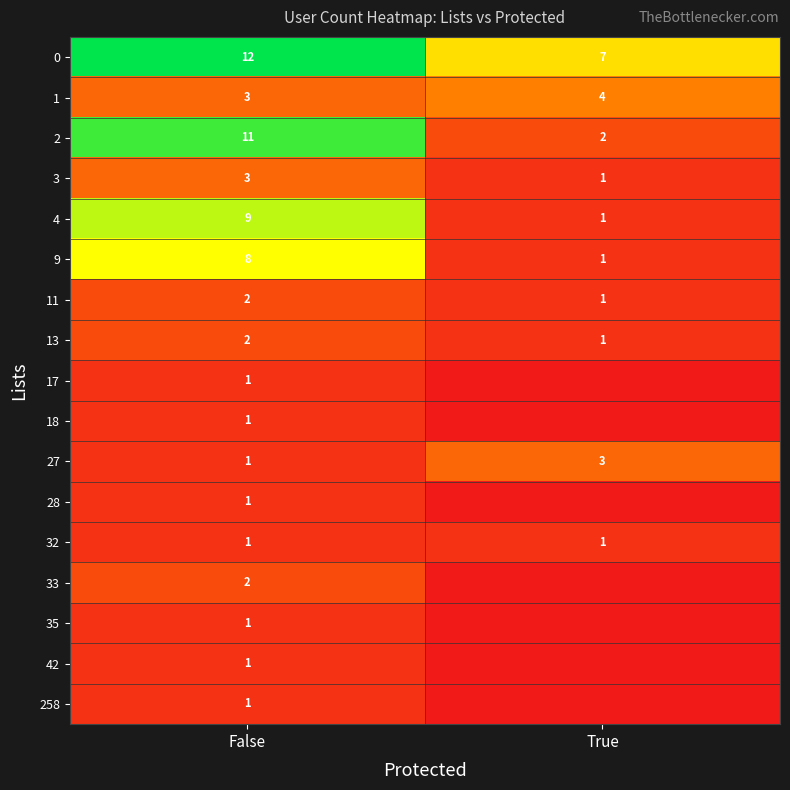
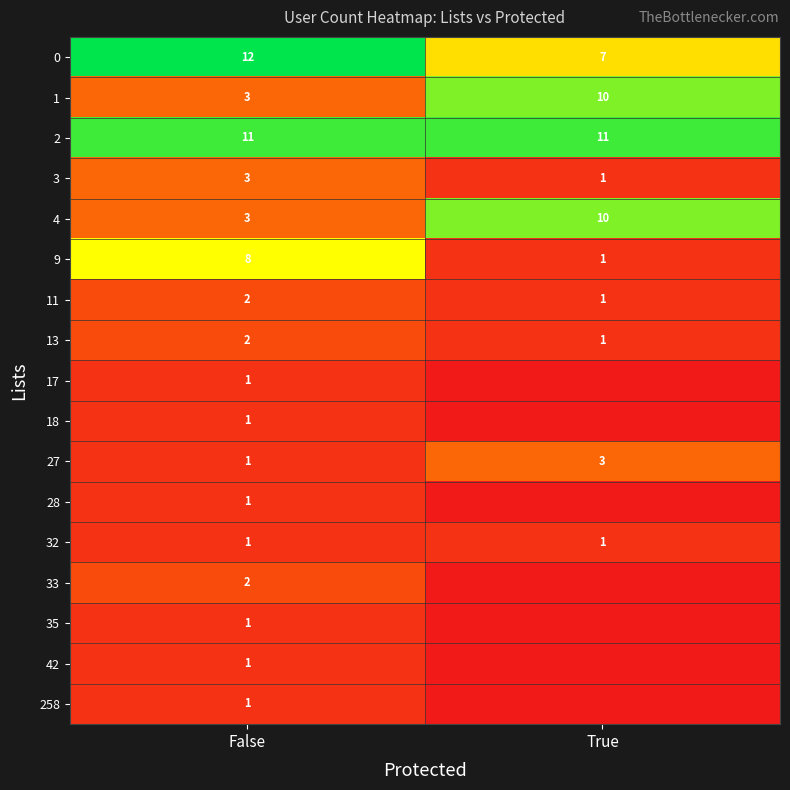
  {
    "0": {
      "False": 12,
      "True": 7
    },
    "1": {
      "False": 3,
-     "True": 4
+     "True": 10
    },
    "2": {
      "False": 11,
-     "True": 2
+     "True": 11
    },
    "3": {
      "False": 3,
      "True": 1
    },
    "4": {
-     "False": 9,
-     "True": 1
+     "False": 3,
+     "True": 10
    },
    "9": {
      "False": 8,
      "True": 1
    },
    "11": {
      "False": 2,
      "True": 1
    },
    "13": {
      "False": 2,
      "True": 1
    },
    "17": {
      "False": 1
    },
    "18": {
      "False": 1
    },
    "27": {
      "False": 1,
      "True": 3
    },
    "28": {
      "False": 1
    },
    "32": {
      "False": 1,
      "True": 1
    },
    "33": {
      "False": 2
    },
    "35": {
      "False": 1
    },
    "42": {
      "False": 1
    },
    "258": {
      "False": 1
    }
  }
